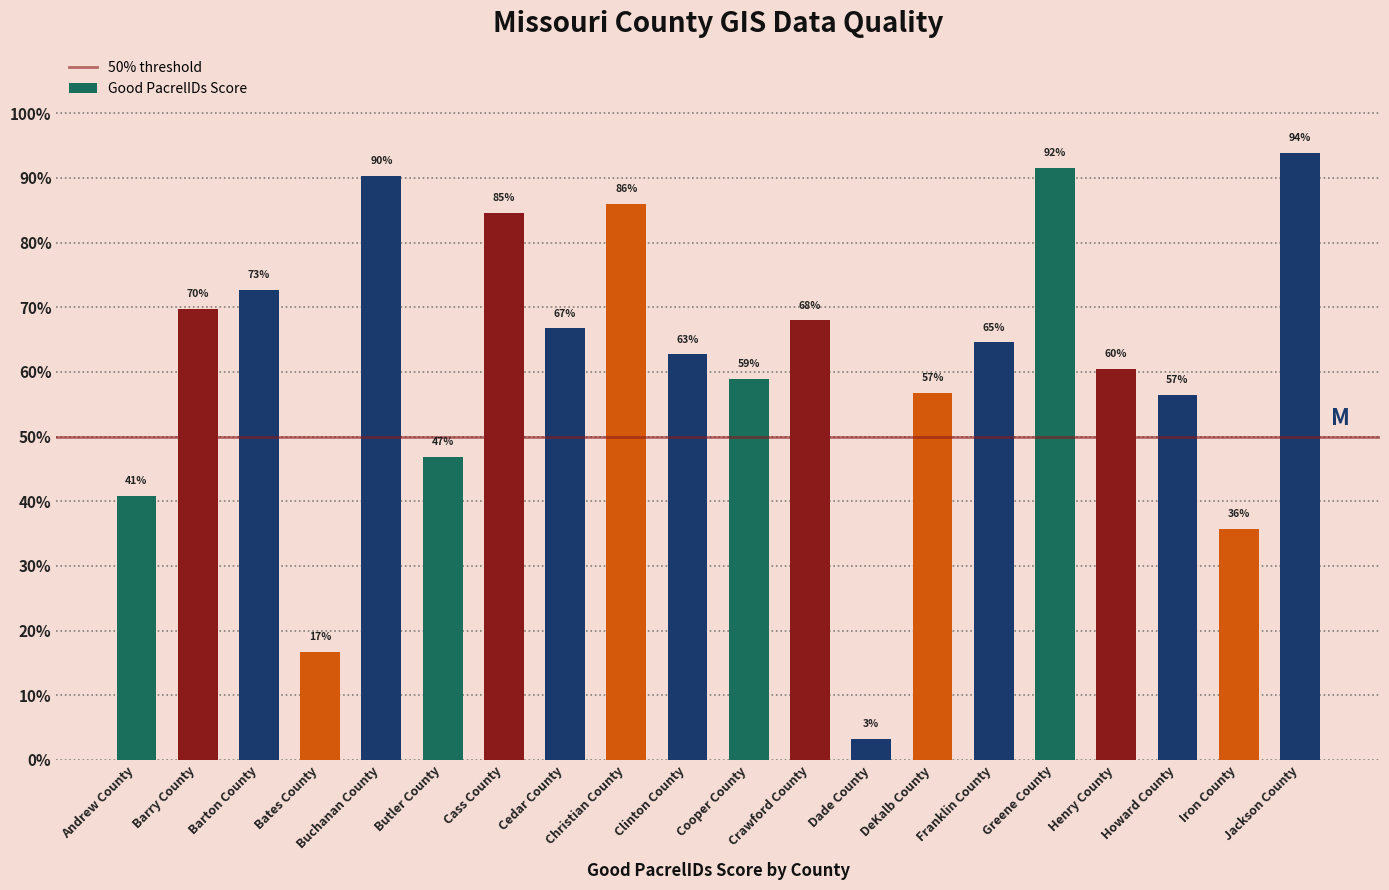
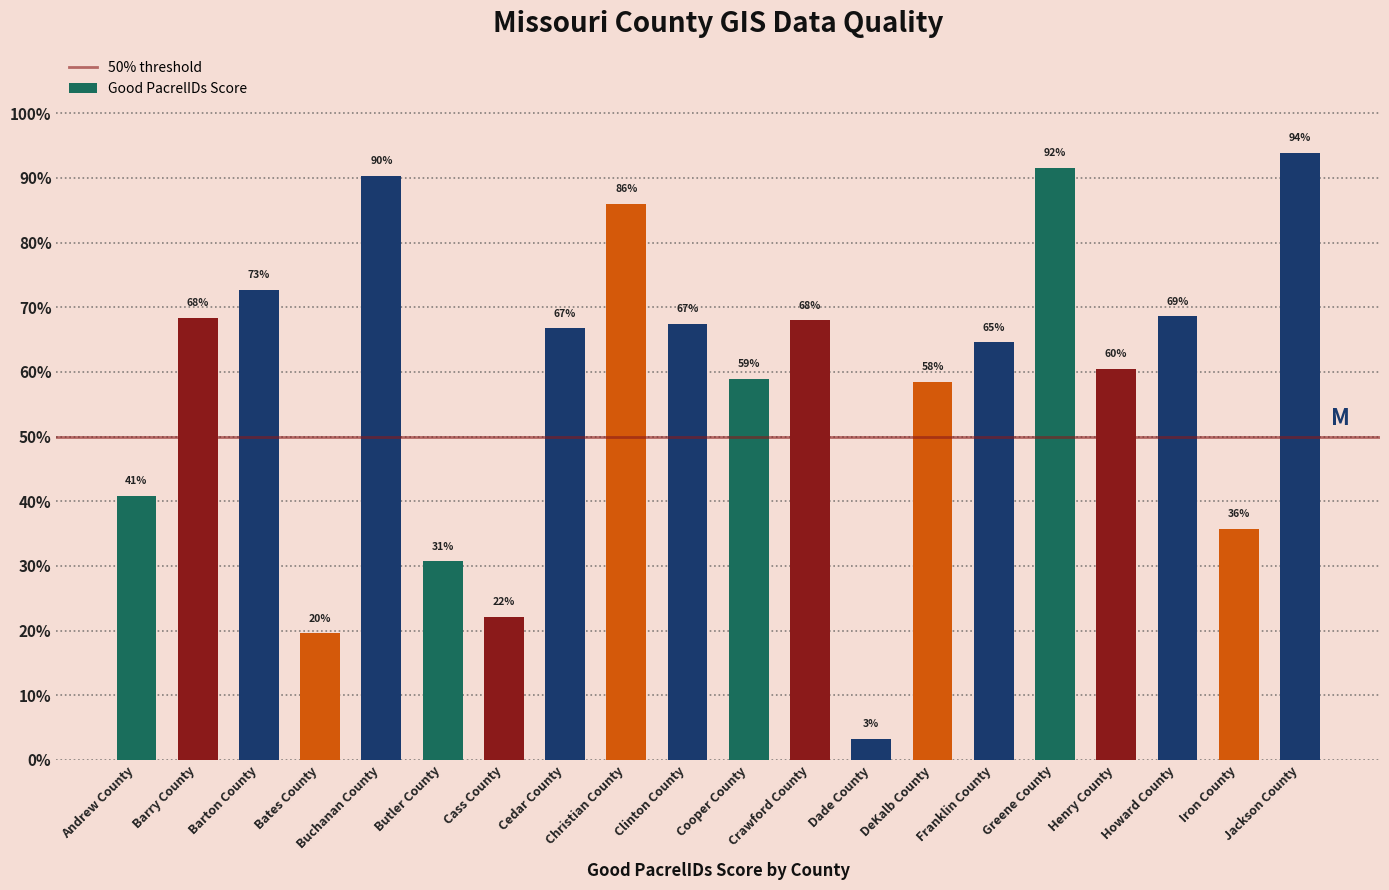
  {
    "Andrew County": "41%",
-   "Barry County": "70%",
+   "Barry County": "68%",
    "Barton County": "73%",
-   "Bates County": "17%",
+   "Bates County": "20%",
    "Buchanan County": "90%",
-   "Butler County": "47%",
-   "Cass County": "85%",
+   "Butler County": "31%",
+   "Cass County": "22%",
    "Cedar County": "67%",
    "Christian County": "86%",
-   "Clinton County": "63%",
+   "Clinton County": "67%",
    "Cooper County": "59%",
    "Crawford County": "68%",
    "Dade County": "3%",
-   "DeKalb County": "57%",
+   "DeKalb County": "58%",
    "Franklin County": "65%",
    "Greene County": "92%",
    "Henry County": "60%",
-   "Howard County": "57%",
+   "Howard County": "69%",
    "Iron County": "36%",
    "Jackson County": "94%"
  }
